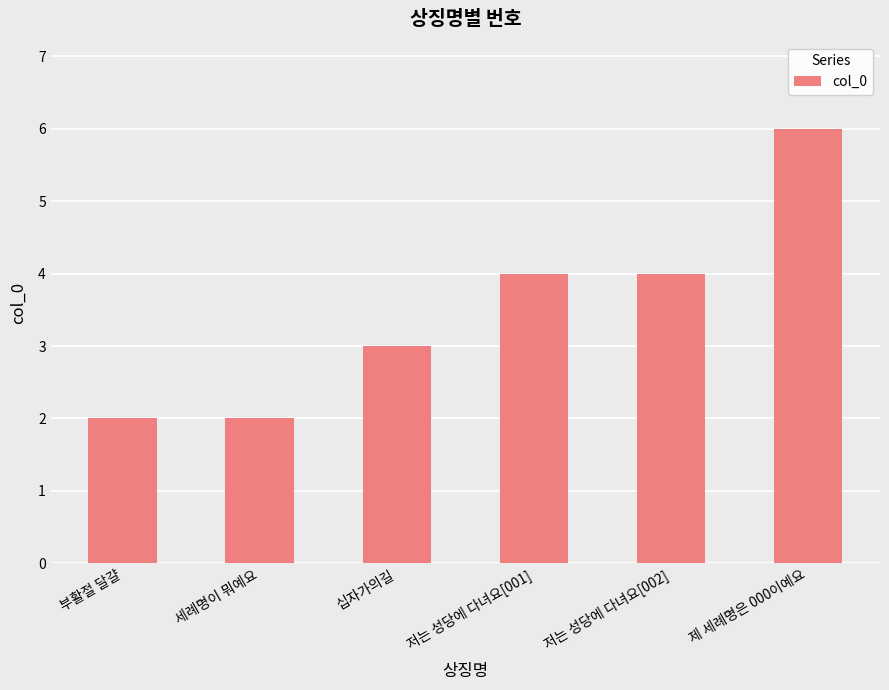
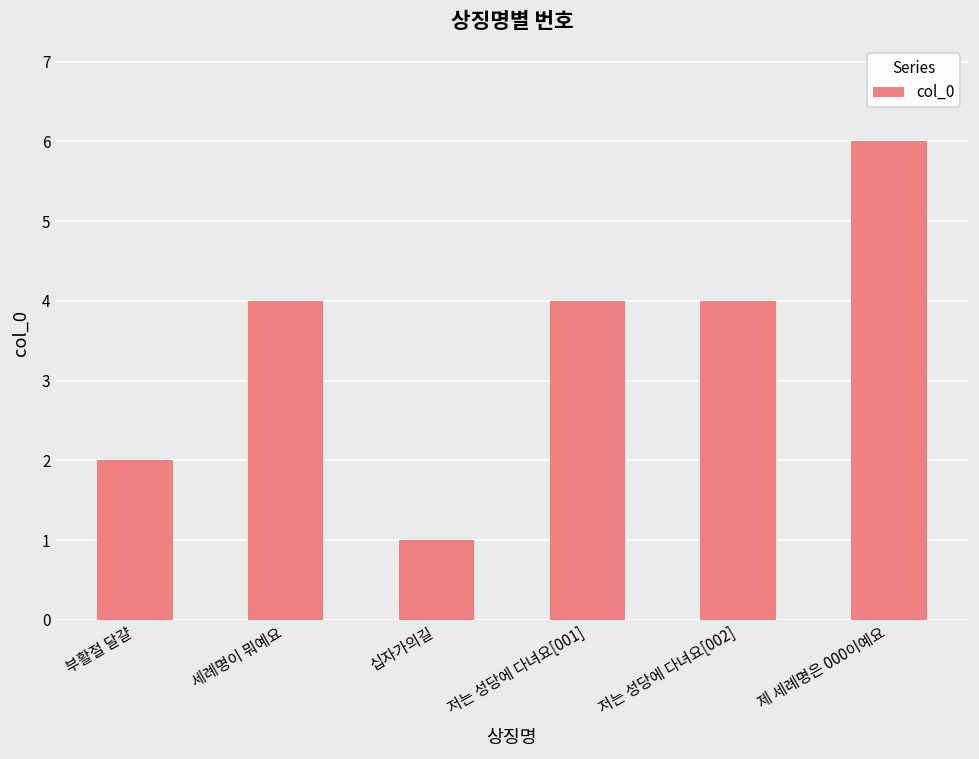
  {
    "부활절 달걀": 2,
-   "세례명이 뭐예요": 2,
-   "십자가의길": 3,
+   "세례명이 뭐예요": 4,
+   "십자가의길": 1,
    "저는 성당에 다녀요[001]": 4,
    "저는 성당에 다녀요[002]": 4,
    "제 세례명은 000이예요": 6
  }
